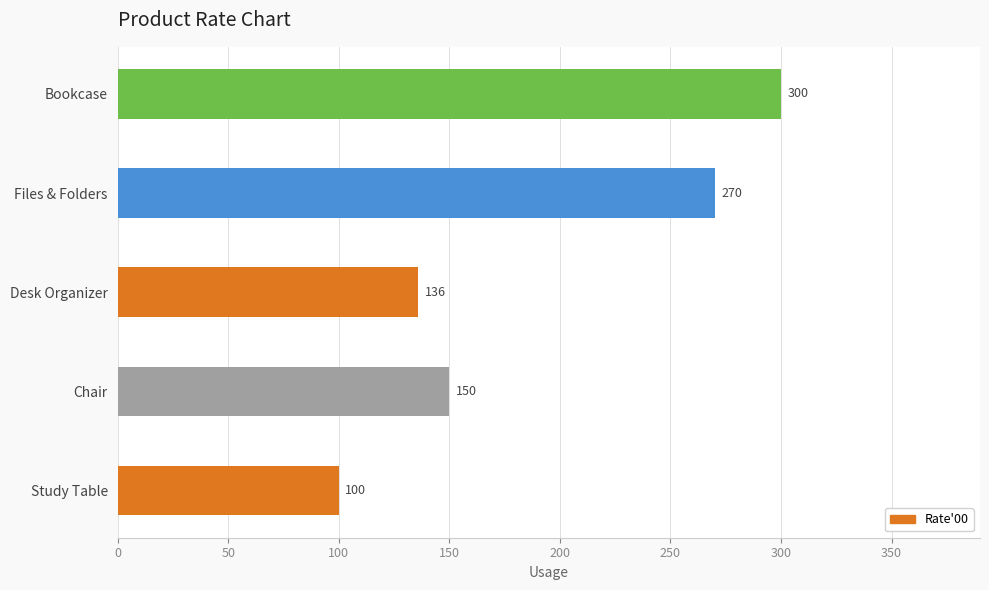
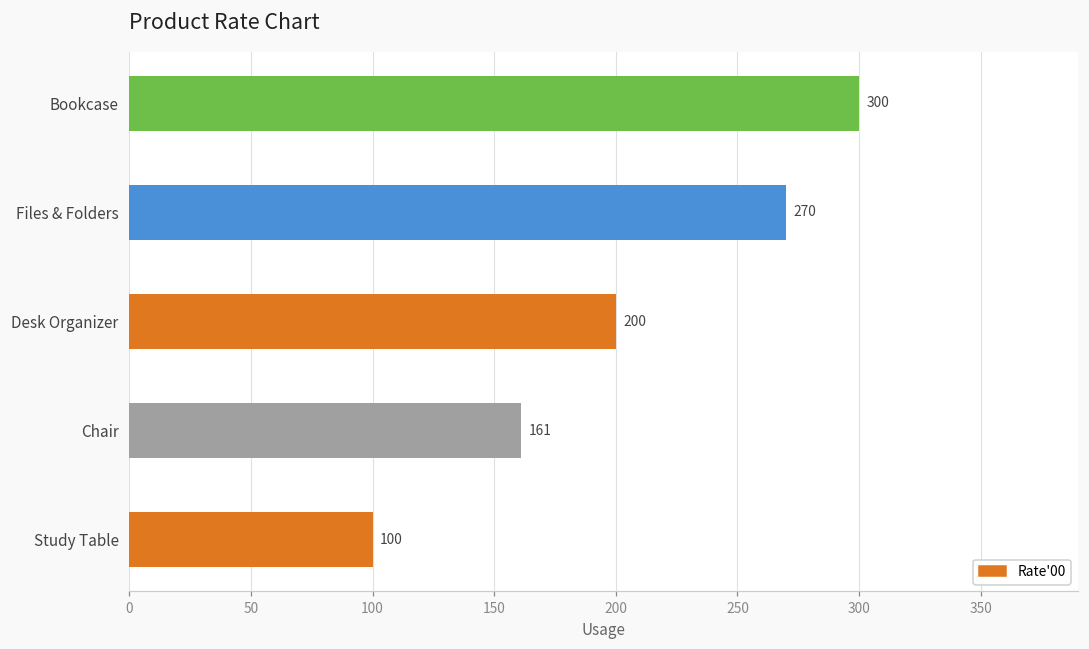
  {
    "Bookcase": 300,
    "Files & Folders": 270,
-   "Desk Organizer": 136,
-   "Chair": 150,
+   "Desk Organizer": 200,
+   "Chair": 161,
    "Study Table": 100
  }
